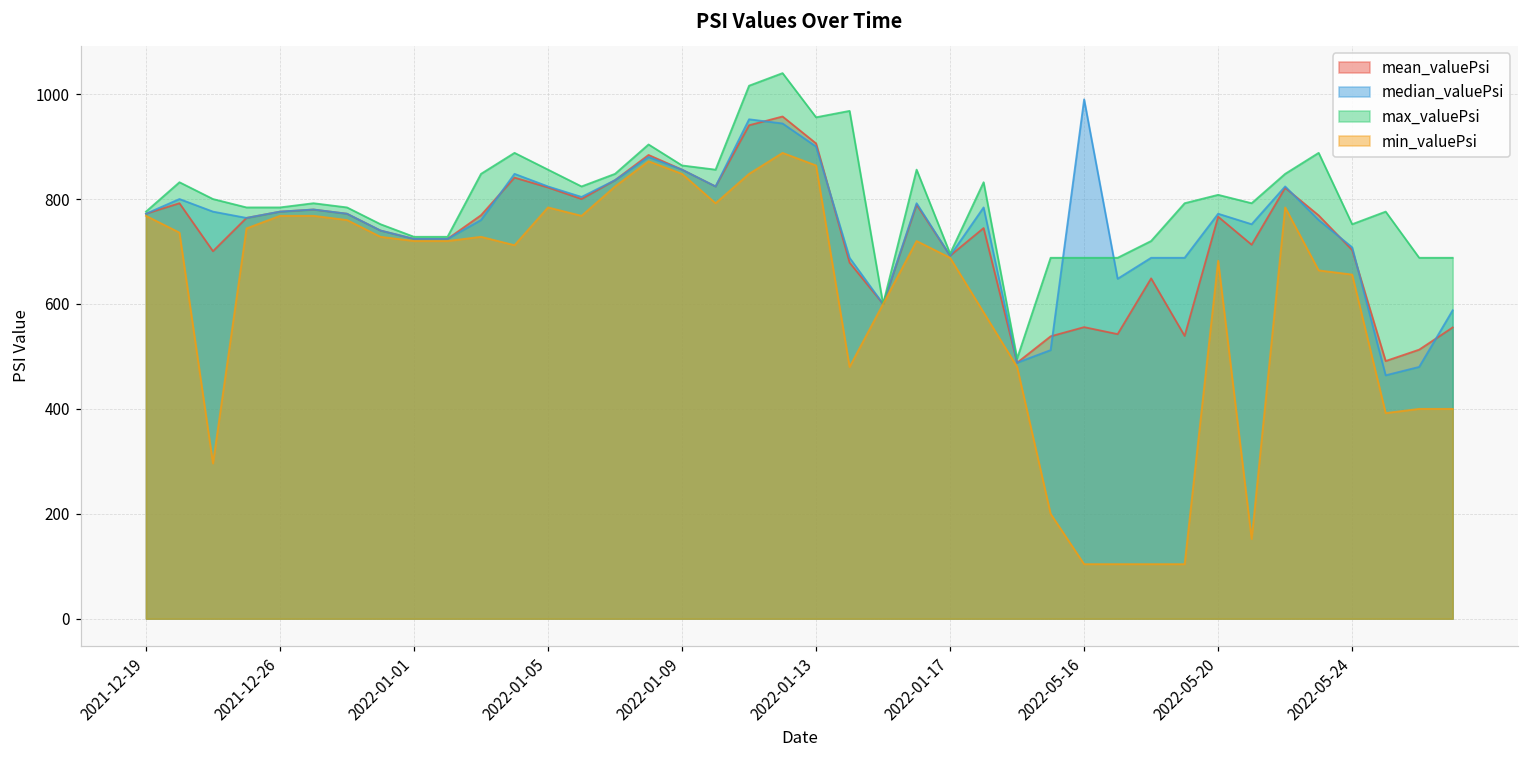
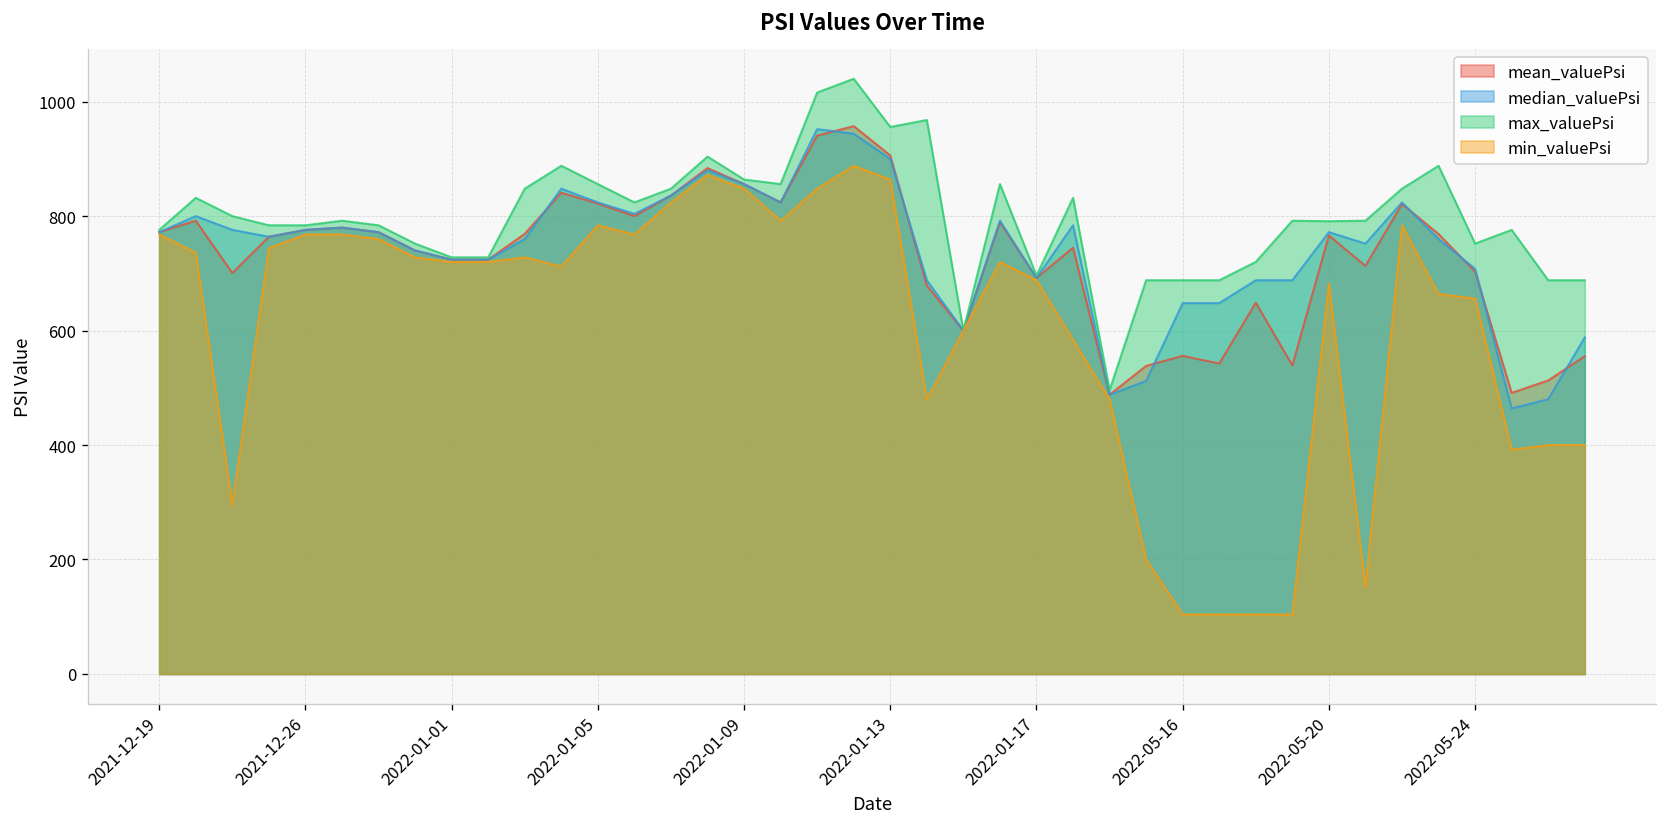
  {
    "mean_valuePsi": {
      "2022-01-13": 910,
      "2022-05-16": 560,
      "2022-05-20": 770
    },
    "median_valuePsi": {
      "2022-01-13": 900,
-     "2022-05-16": 990,
+     "2022-05-16": 650,
      "2022-05-20": 770
    },
    "max_valuePsi": {
      "2021-12-26": 780,
      "2022-01-05": 860,
      "2022-01-09": 860,
      "2022-01-13": 960,
      "2022-05-16": 690,
-     "2022-05-20": 810,
+     "2022-05-20": 790,
      "2022-05-24": 750
    },
    "min_valuePsi": {
      "2021-12-26": 770,
      "2022-01-05": 780,
      "2022-01-09": 850,
      "2022-01-13": 860,
      "2022-05-16": 100,
      "2022-05-20": 680,
      "2022-05-24": 660
    }
  }
